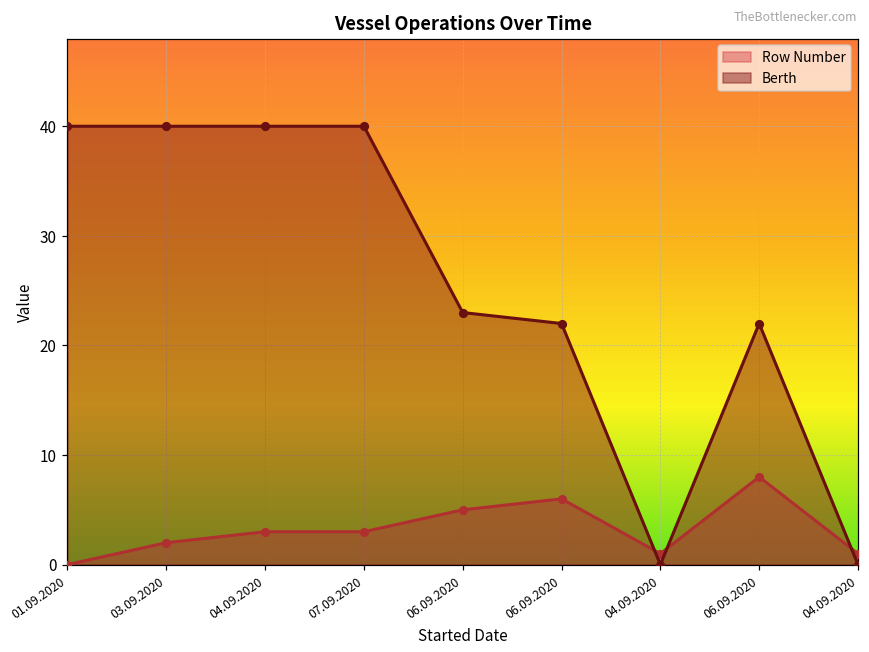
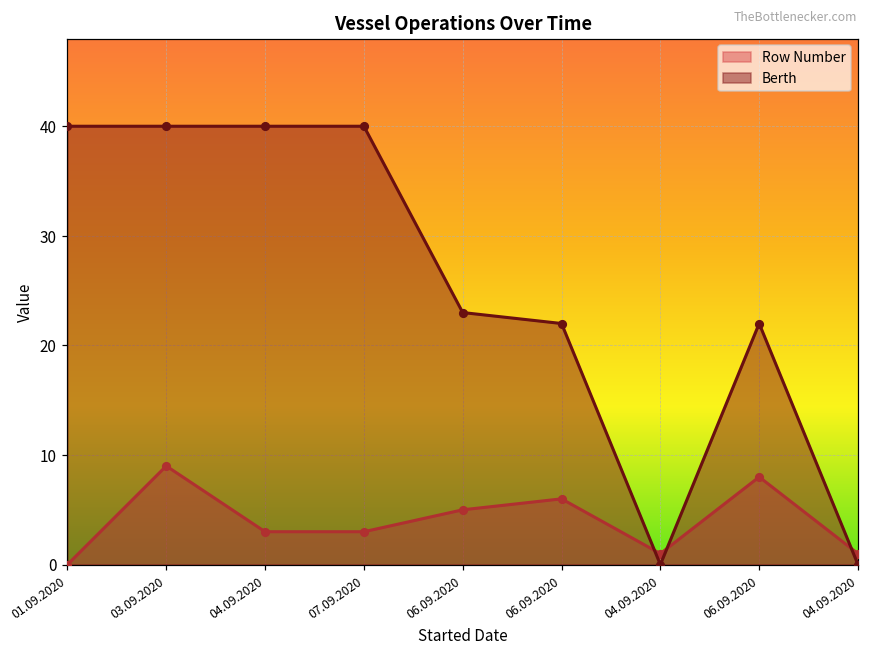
  {
    "Row Number": {
      "01.09.2020": 0,
-     "03.09.2020": 2,
+     "03.09.2020": 9,
      "07.09.2020": 3
    },
    "Berth": {
      "01.09.2020": 40,
      "03.09.2020": 40,
      "07.09.2020": 40
    }
  }
